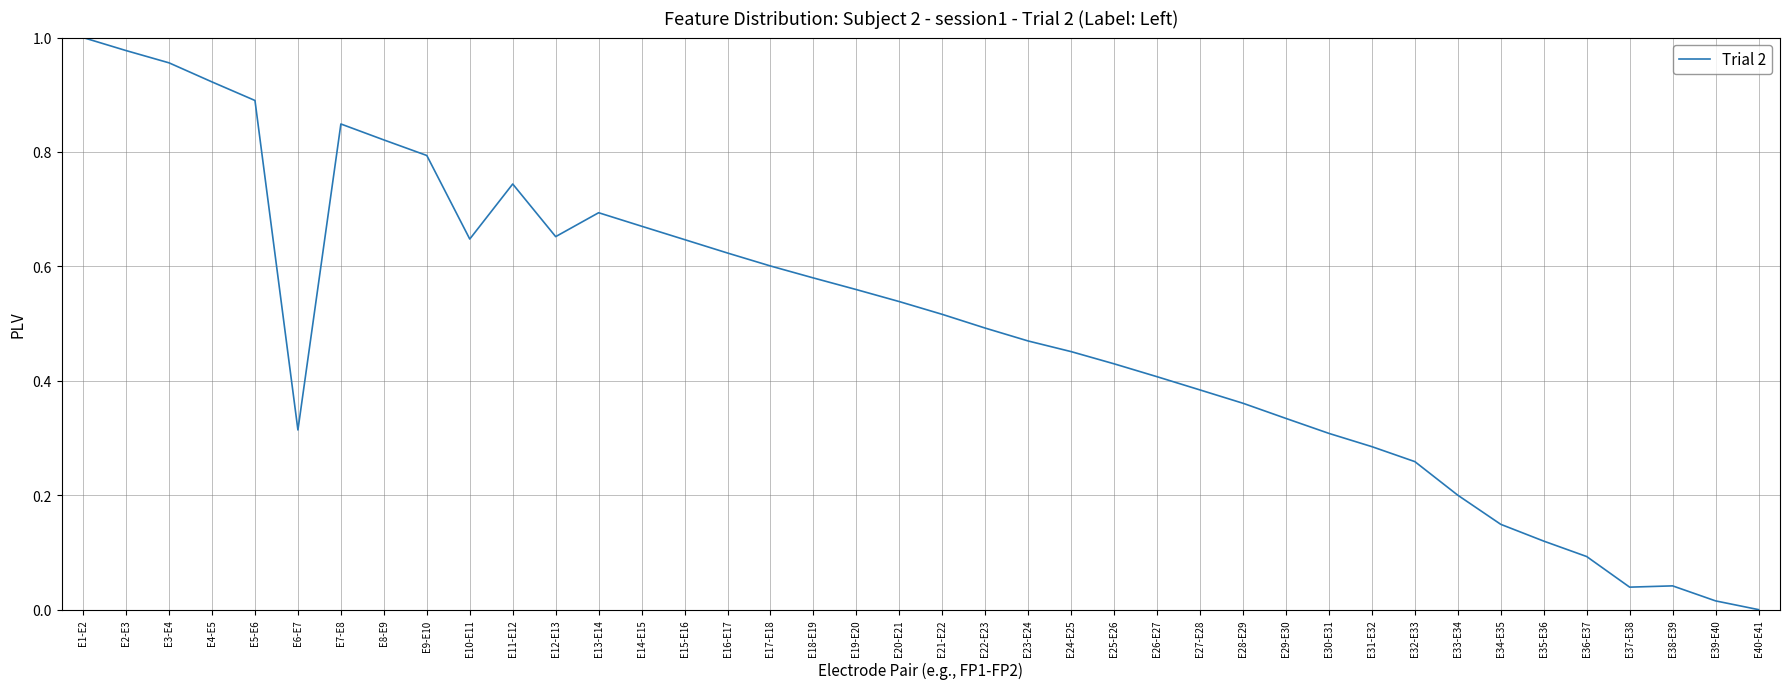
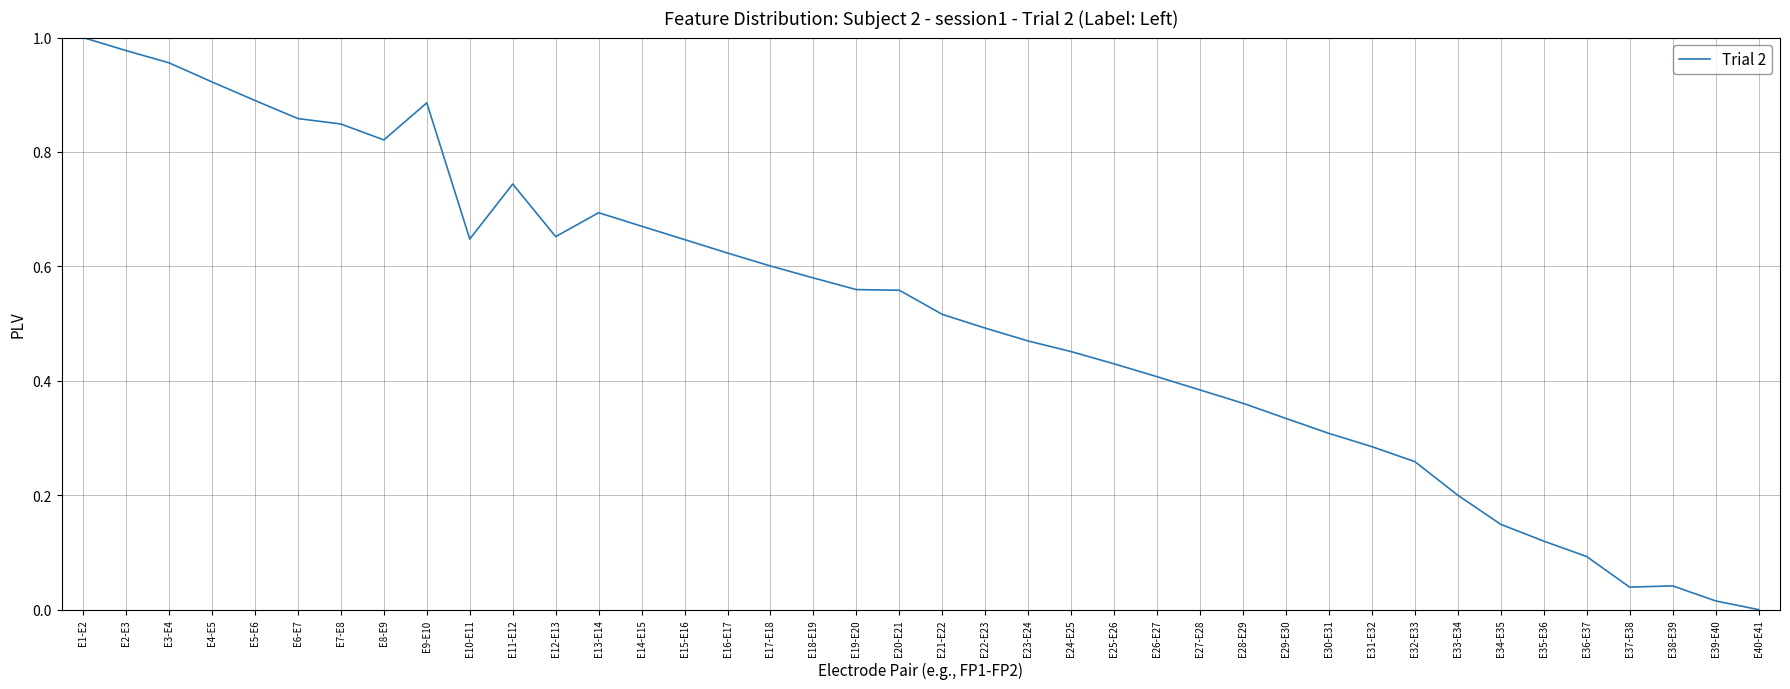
  {
    "E1-E2": 1.00,
    "E2-E3": 0.98,
    "E3-E4": 0.96,
    "E4-E5": 0.92,
    "E5-E6": 0.89,
-   "E6-E7": 0.31,
+   "E6-E7": 0.86,
    "E7-E8": 0.85,
    "E8-E9": 0.82,
-   "E9-E10": 0.79,
+   "E9-E10": 0.89,
    "E10-E11": 0.65,
    "E11-E12": 0.74,
    "E12-E13": 0.65,
    "E13-E14": 0.69,
    "E14-E15": 0.67,
    "E15-E16": 0.65,
    "E16-E17": 0.62,
    "E17-E18": 0.60,
    "E18-E19": 0.58,
    "E19-E20": 0.56,
-   "E20-E21": 0.54,
+   "E20-E21": 0.56,
    "E21-E22": 0.52,
    "E22-E23": 0.49,
    "E23-E24": 0.47,
    "E24-E25": 0.45,
    "E25-E26": 0.43,
    "E26-E27": 0.41,
    "E27-E28": 0.38,
    "E28-E29": 0.36,
    "E29-E30": 0.33,
    "E30-E31": 0.31,
    "E31-E32": 0.28,
    "E32-E33": 0.26,
    "E33-E34": 0.20,
    "E34-E35": 0.15,
    "E35-E36": 0.12,
    "E36-E37": 0.09,
    "E37-E38": 0.04,
    "E38-E39": 0.04,
    "E39-E40": 0.02,
    "E40-E41": 0.00
  }
